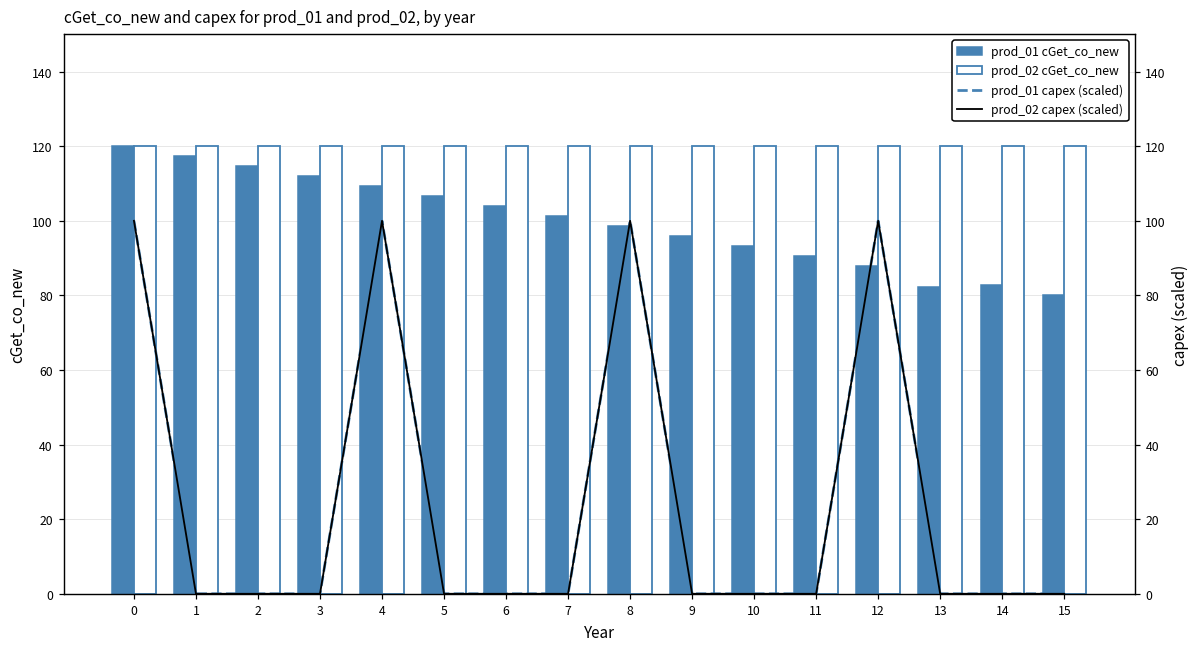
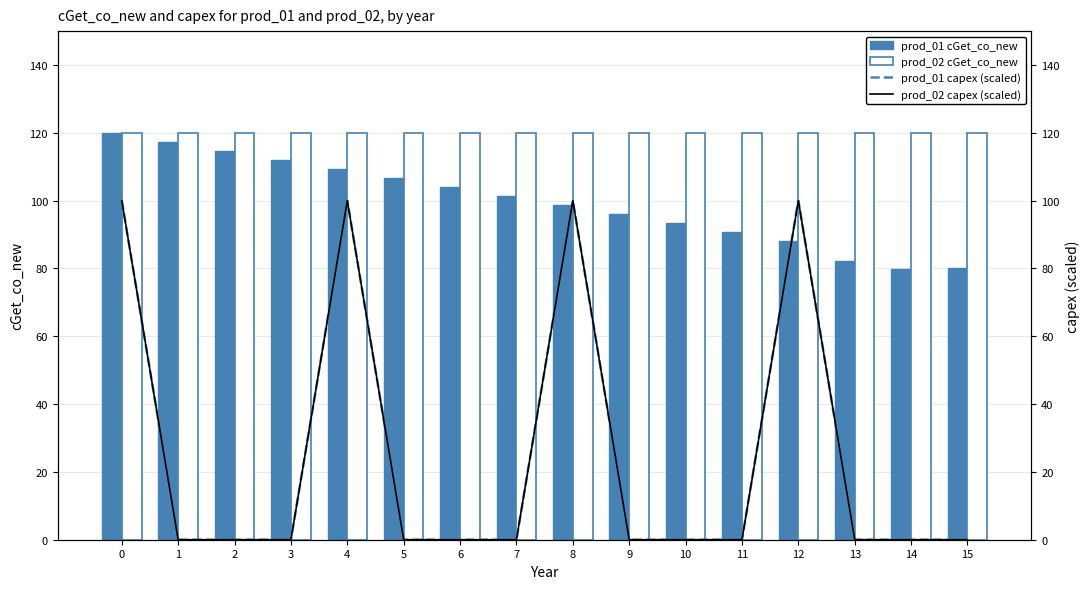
  {
    "prod_01 cGet_co_new": {
      "0": 120,
      "1": 117,
      "2": 115,
      "3": 112,
      "4": 109,
      "5": 107,
      "6": 104,
      "7": 101,
      "8": 99,
      "9": 96,
      "10": 93,
      "11": 91,
      "12": 88,
      "13": 82,
-     "14": 83,
+     "14": 80,
      "15": 80
    },
    "prod_02 cGet_co_new": {
      "0": 120,
      "1": 120,
      "2": 120,
      "3": 120,
      "4": 120,
      "5": 120,
      "6": 120,
      "7": 120,
      "8": 120,
      "9": 120,
      "10": 120,
      "11": 120,
      "12": 120,
      "13": 120,
      "14": 120,
      "15": 120
    },
    "prod_02 capex (scaled)": {
      "0": 100,
      "1": 0,
      "2": 0,
      "3": 0,
      "4": 100,
      "5": 0,
      "6": 0,
      "7": 0,
      "8": 100,
      "9": 0,
      "10": 0,
      "11": 0,
      "12": 100,
      "13": 0,
      "14": 0,
      "15": 0
    }
  }
